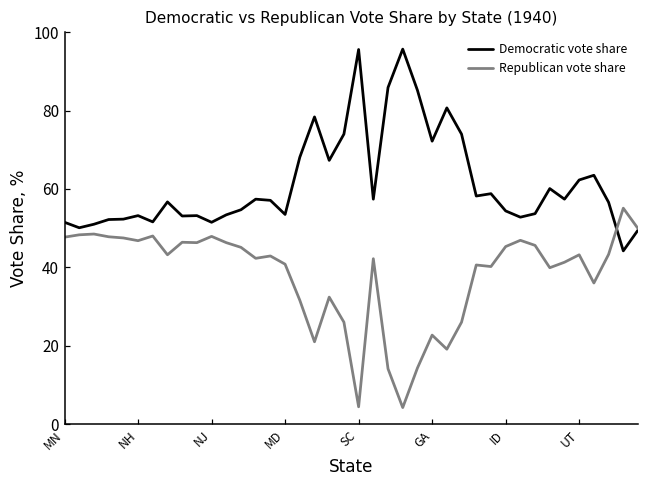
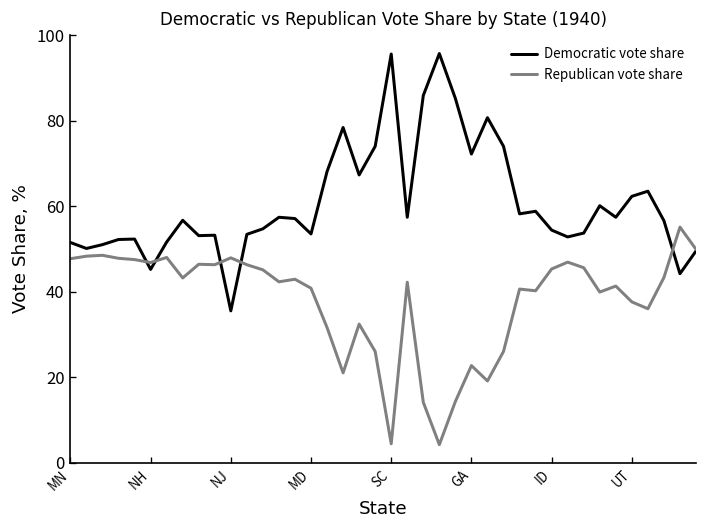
  {
    "Democratic vote share": {
      "MN": 52,
-     "NH": 53,
-     "NJ": 52,
+     "NH": 45,
+     "NJ": 36,
      "MD": 54,
      "SC": 96,
      "GA": 72,
      "ID": 54,
      "UT": 62
    },
    "Republican vote share": {
      "MN": 48,
      "NH": 47,
      "NJ": 48,
      "MD": 41,
      "SC": 4,
      "GA": 23,
      "ID": 45,
-     "UT": 43
+     "UT": 38
    }
  }
